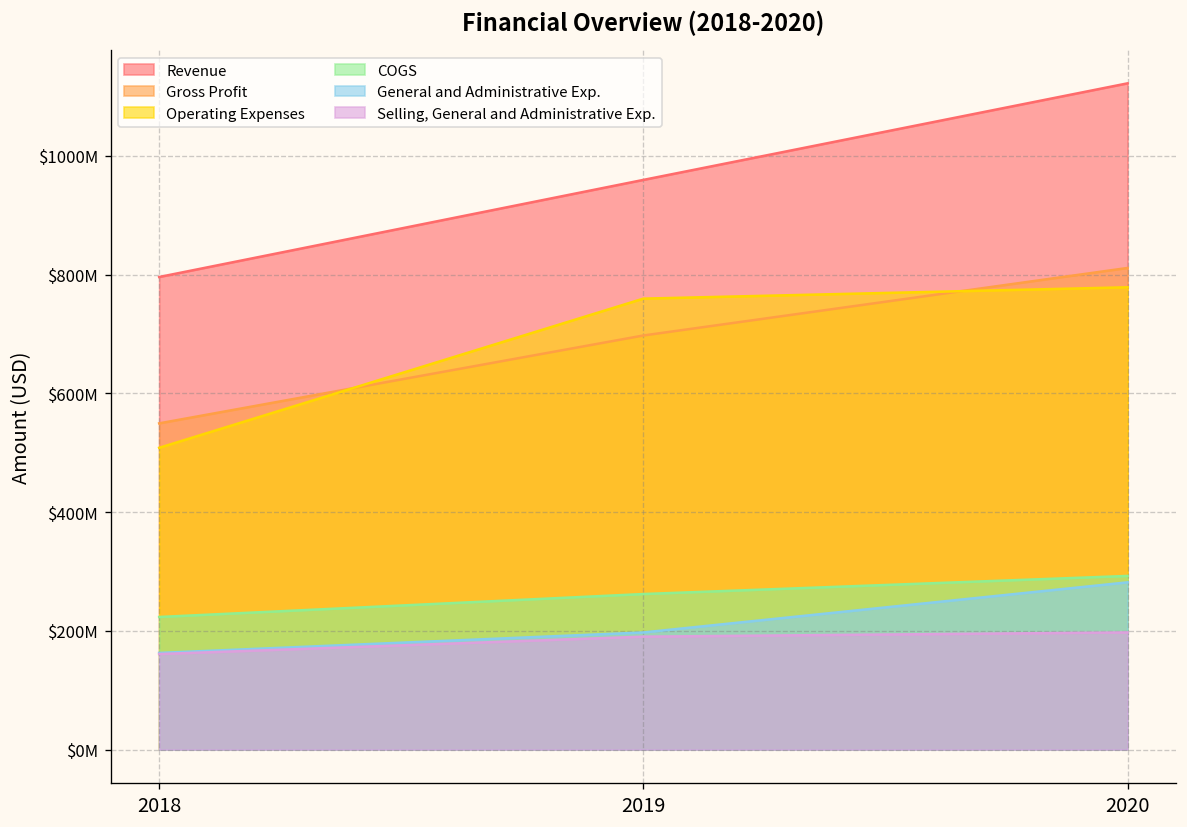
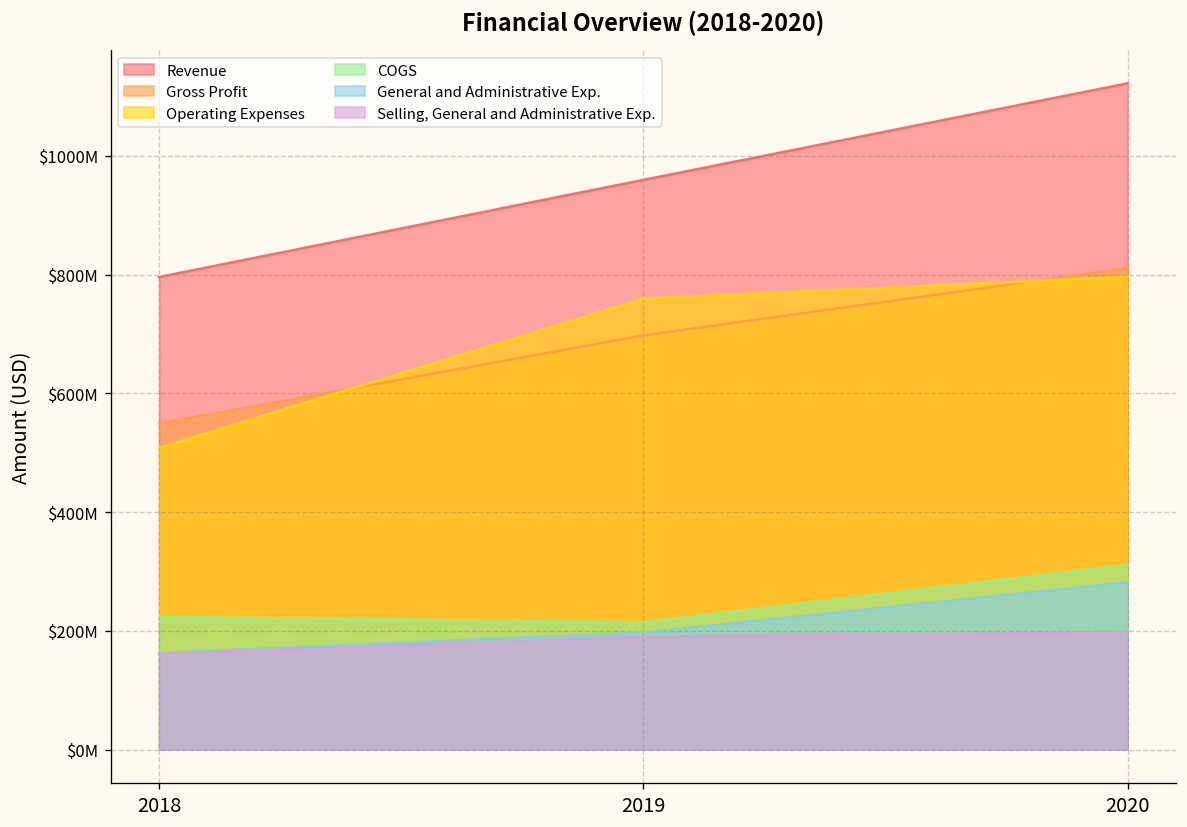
  {
    "Operating Expenses": {
      "2018": "$510000000",
      "2019": "$760000000",
-     "2020": "$780000000"
+     "2020": "$800000000"
    },
    "COGS": {
      "2018": "$220000000",
-     "2019": "$260000000",
-     "2020": "$290000000"
+     "2019": "$210000000",
+     "2020": "$310000000"
    },
    "General and Administrative Exp.": {
      "2019": "$200000000",
      "2020": "$280000000"
    },
    "Selling, General and Administrative Exp.": {
      "2019": "$190000000",
      "2020": "$200000000"
    }
  }
